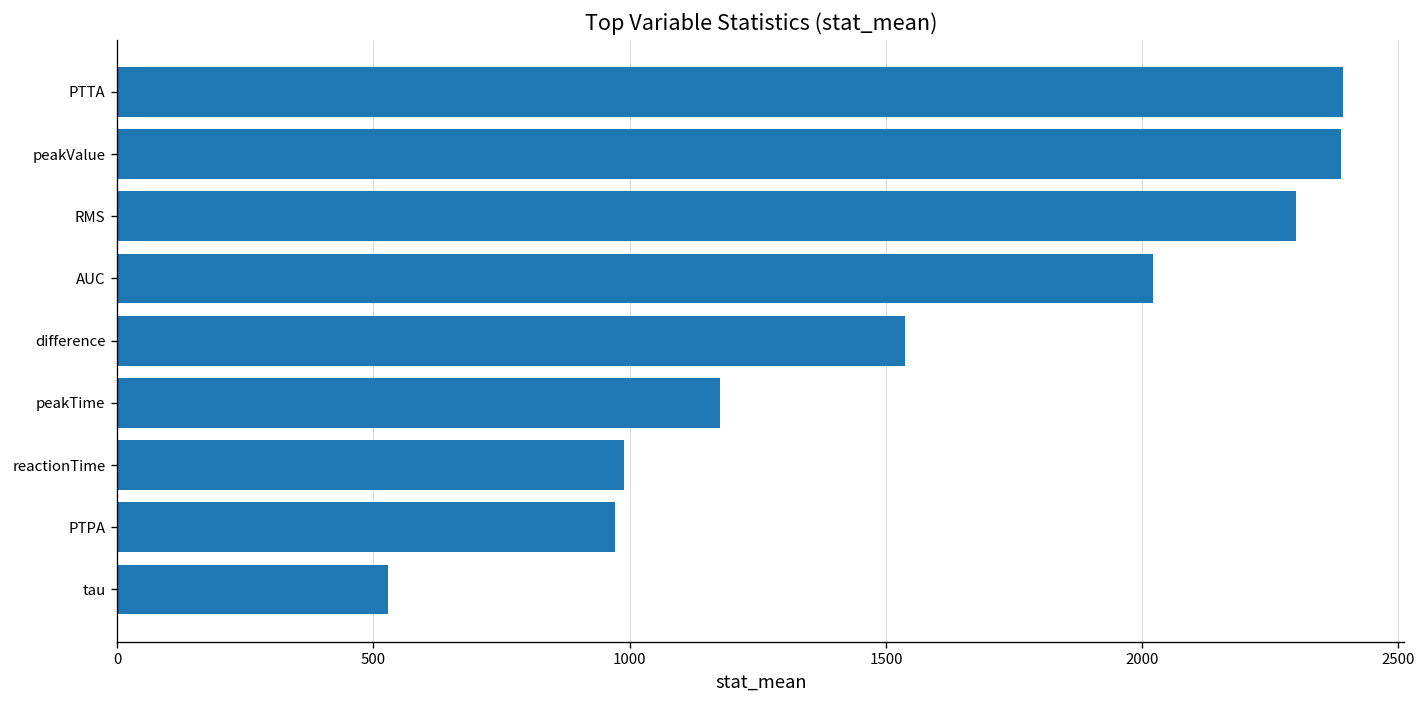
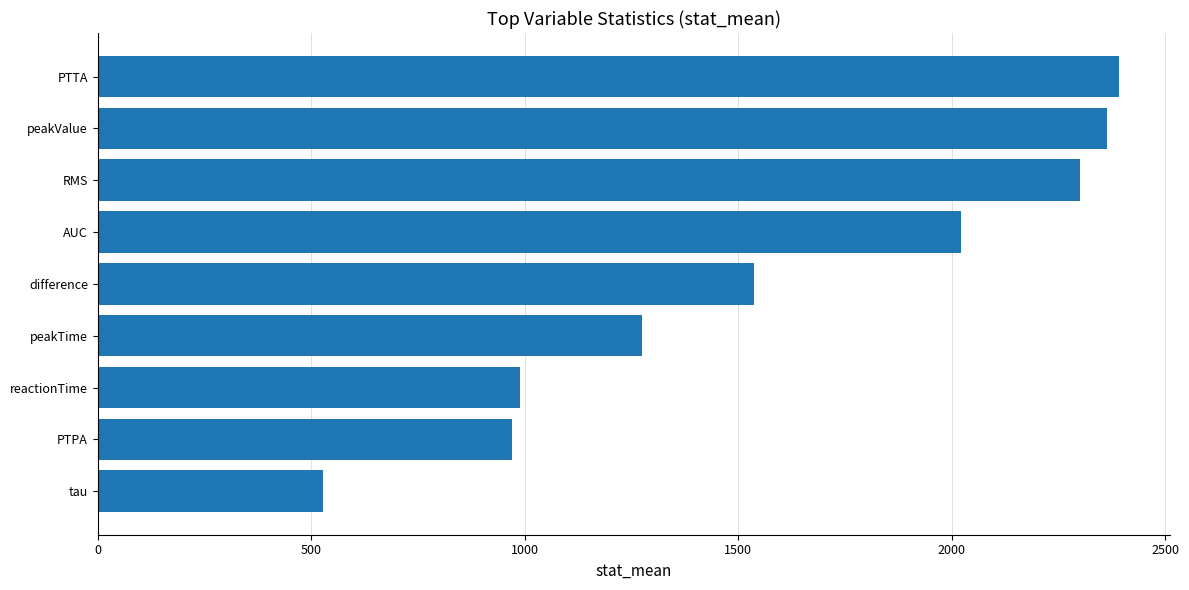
  {
    "PTTA": 2390,
-   "peakValue": 2390,
+   "peakValue": 2360,
    "RMS": 2300,
    "AUC": 2020,
    "difference": 1540,
-   "peakTime": 1180,
+   "peakTime": 1270,
    "reactionTime": 990,
    "PTPA": 970,
    "tau": 530
  }
